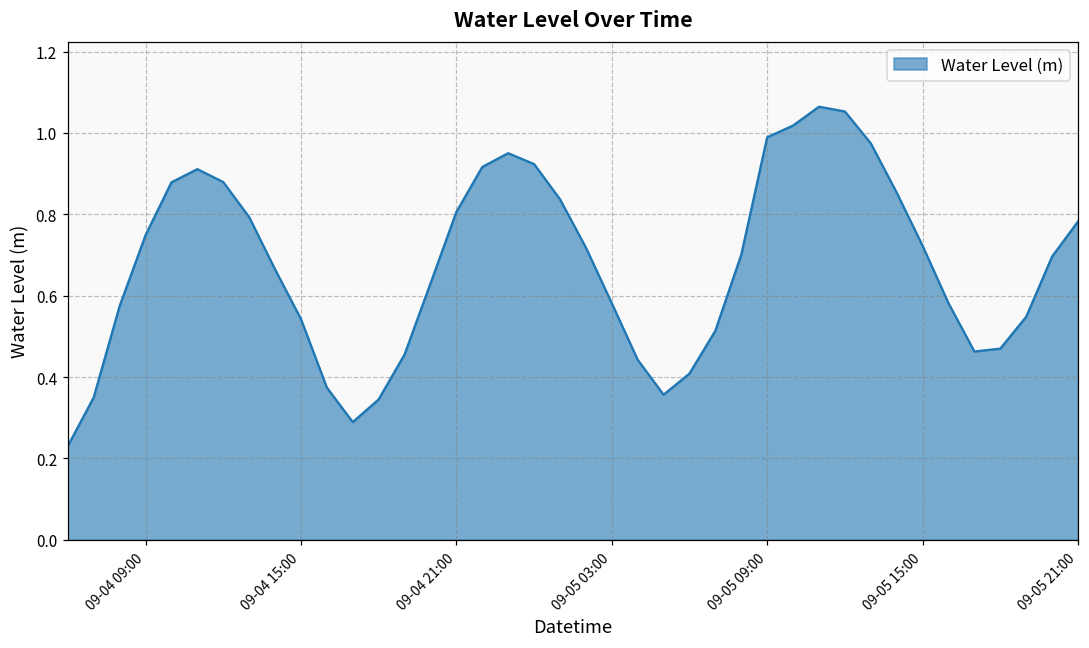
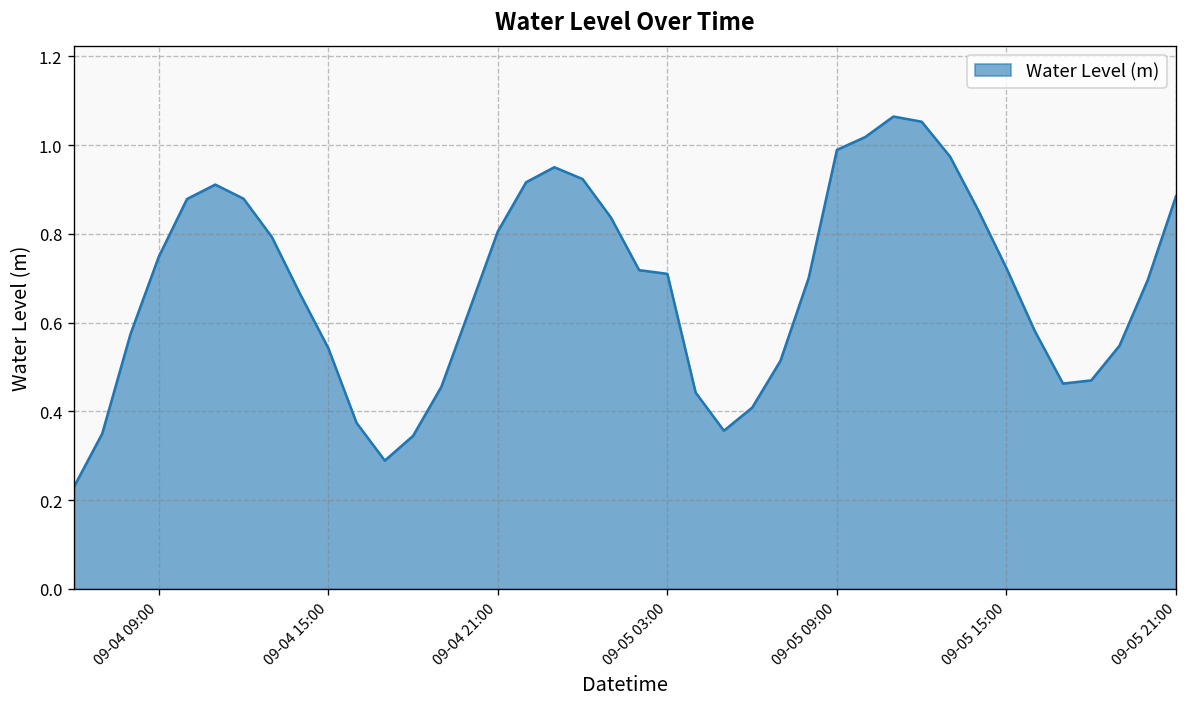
  {
    "09-04 09:00": 0.75,
    "09-04 15:00": 0.54,
    "09-04 21:00": 0.81,
-   "09-05 03:00": 0.58,
+   "09-05 03:00": 0.71,
    "09-05 09:00": 0.99,
    "09-05 15:00": 0.72,
-   "09-05 21:00": 0.78
+   "09-05 21:00": 0.88
  }
